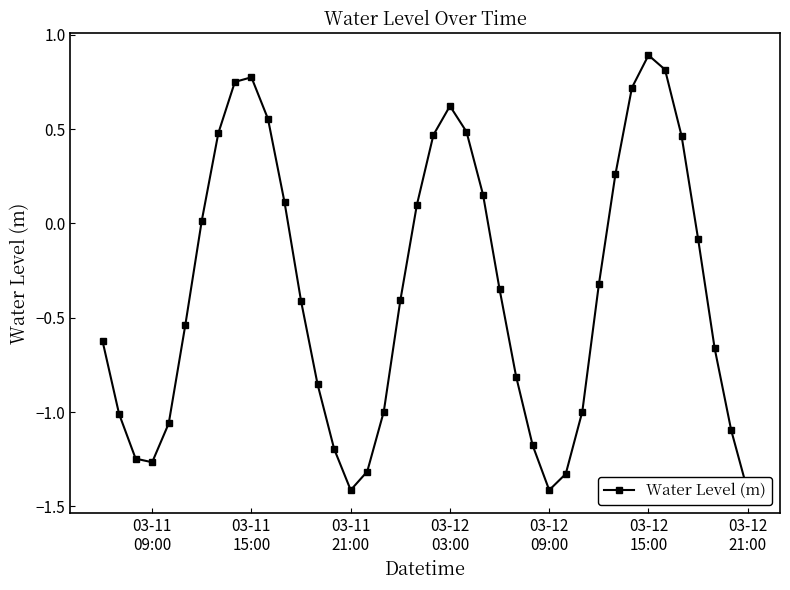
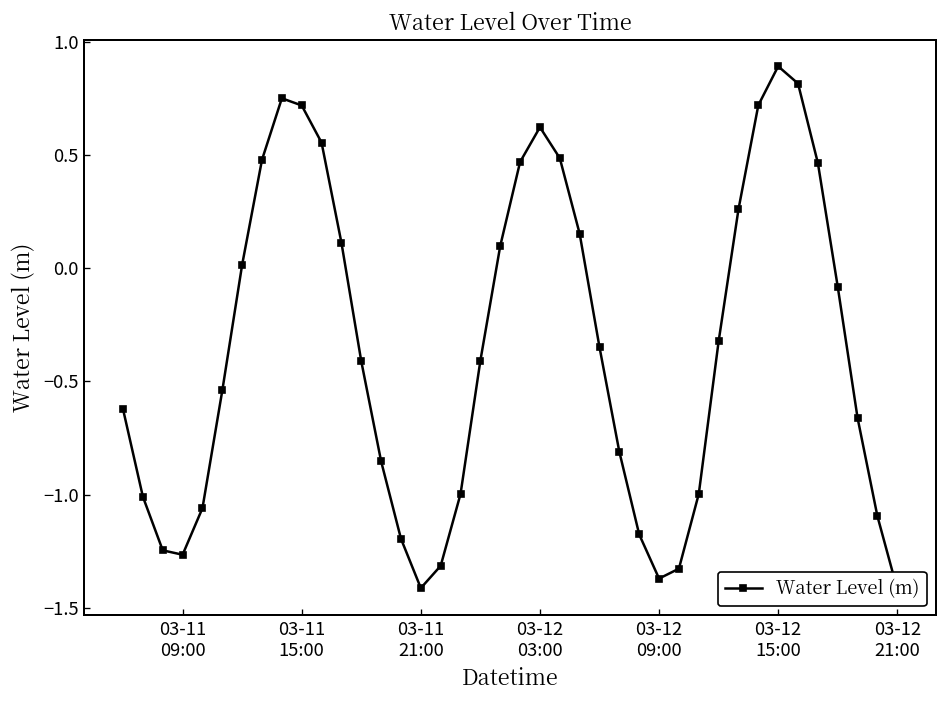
  {
    "03-11 09:00": -1.27,
-   "03-11 15:00": 0.77,
+   "03-11 15:00": 0.72,
    "03-11 21:00": -1.41,
    "03-12 03:00": 0.62,
-   "03-12 09:00": -1.41,
+   "03-12 09:00": -1.37,
    "03-12 15:00": 0.89
  }
